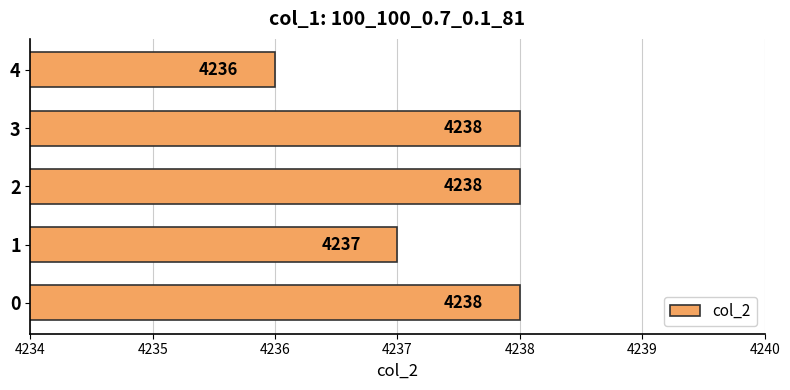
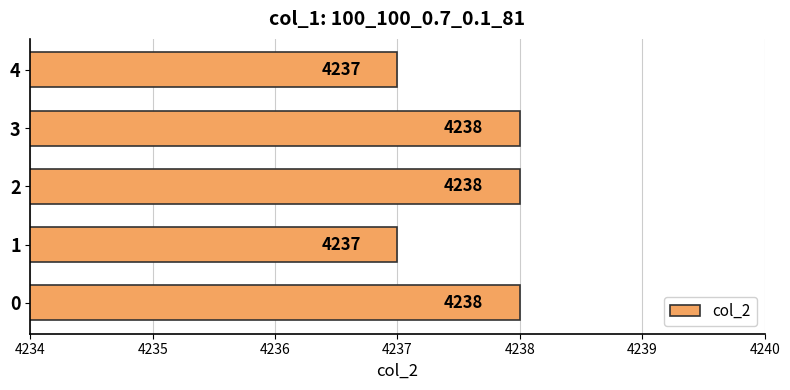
  {
-   "4": 4236,
+   "4": 4237,
    "3": 4238,
    "2": 4238,
    "1": 4237,
    "0": 4238
  }
